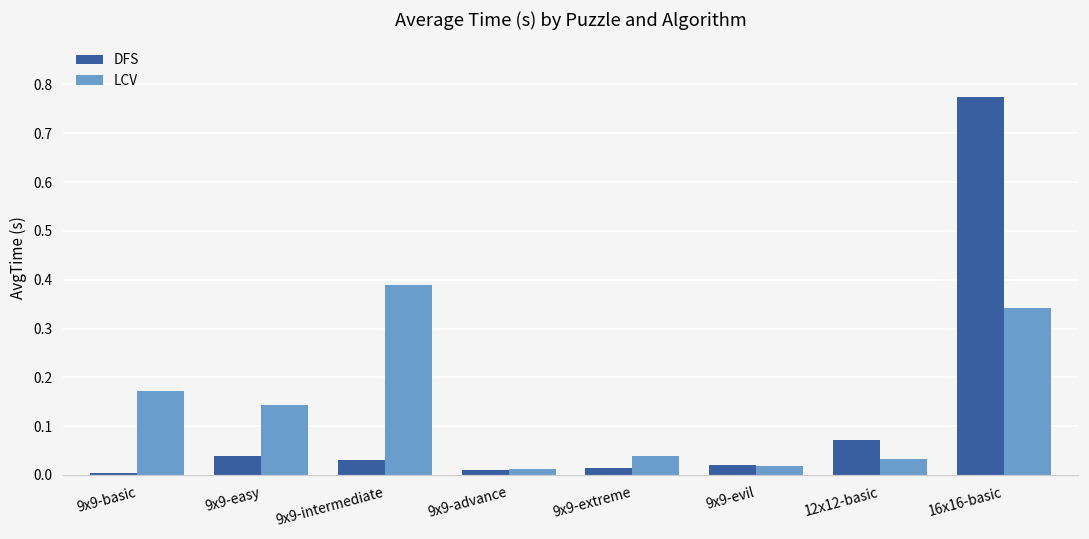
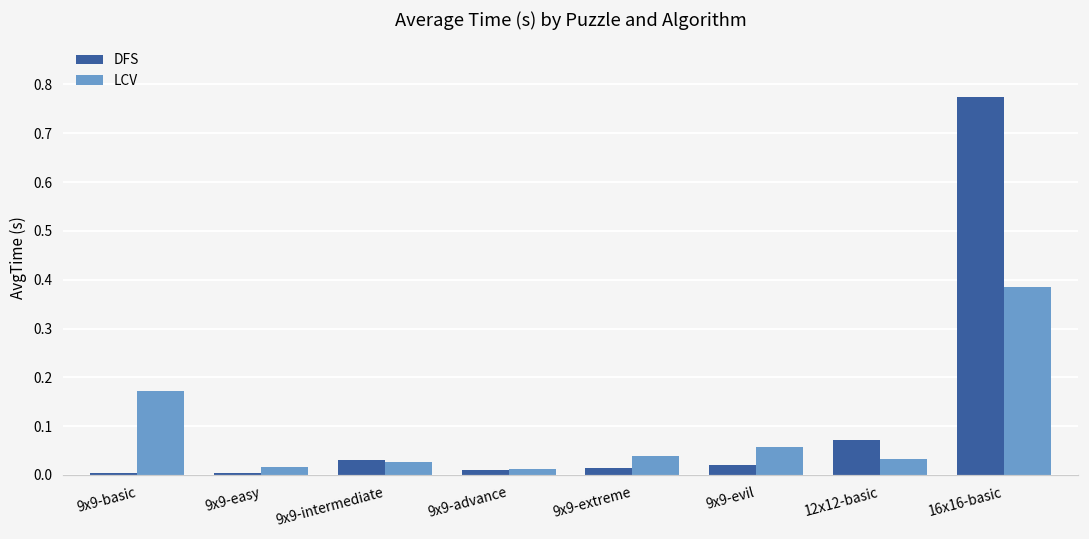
  {
    "DFS": {
-     "9x9-easy": 0.04,
+     "9x9-easy": 0.00,
      "9x9-intermediate": 0.03,
      "9x9-advance": 0.01,
      "9x9-extreme": 0.01,
      "9x9-evil": 0.02,
      "12x12-basic": 0.07,
      "16x16-basic": 0.77
    },
    "LCV": {
      "9x9-basic": 0.17,
-     "9x9-easy": 0.14,
-     "9x9-intermediate": 0.39,
+     "9x9-easy": 0.02,
+     "9x9-intermediate": 0.03,
      "9x9-advance": 0.01,
      "9x9-extreme": 0.04,
-     "9x9-evil": 0.02,
+     "9x9-evil": 0.06,
      "12x12-basic": 0.03,
-     "16x16-basic": 0.34
+     "16x16-basic": 0.38
    }
  }
